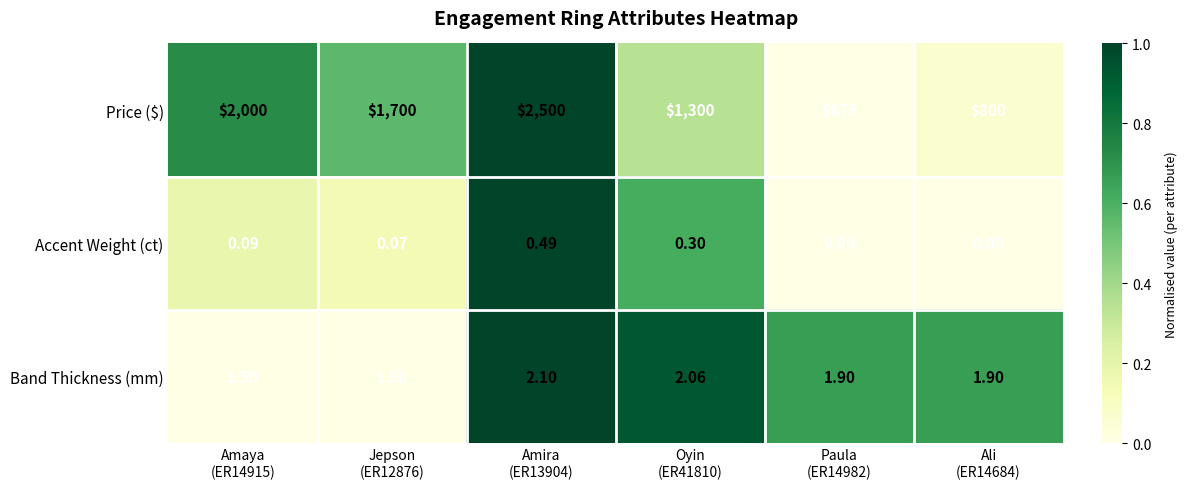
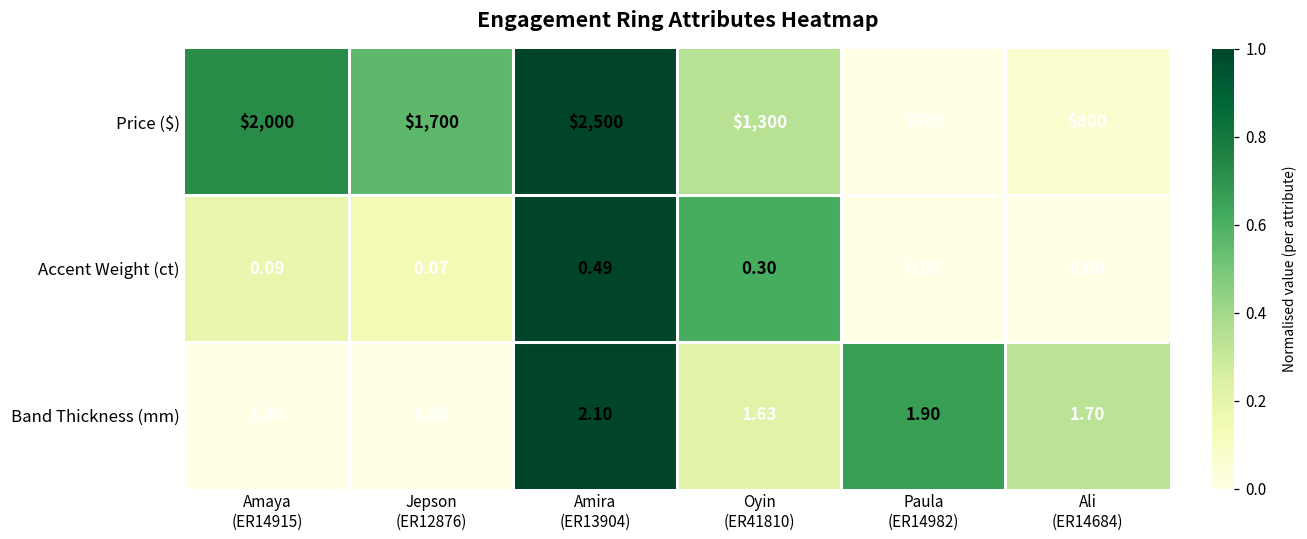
  {
    "Price ($)": {
      "Amaya (ER14915)": "$2,000",
      "Jepson (ER12876)": "$1,700",
      "Amira (ER13904)": "$2,500",
      "Oyin (ER41810)": "$1,300",
      "Ali (ER14684)": "$800"
    },
    "Accent Weight (ct)": {
      "Amaya (ER14915)": "0.09",
      "Jepson (ER12876)": "0.07",
      "Amira (ER13904)": "0.49",
      "Oyin (ER41810)": "0.30"
    },
    "Band Thickness (mm)": {
      "Amira (ER13904)": "2.10",
-     "Oyin (ER41810)": "2.06",
+     "Oyin (ER41810)": "1.63",
      "Paula (ER14982)": "1.90",
-     "Ali (ER14684)": "1.90"
+     "Ali (ER14684)": "1.70"
    }
  }
